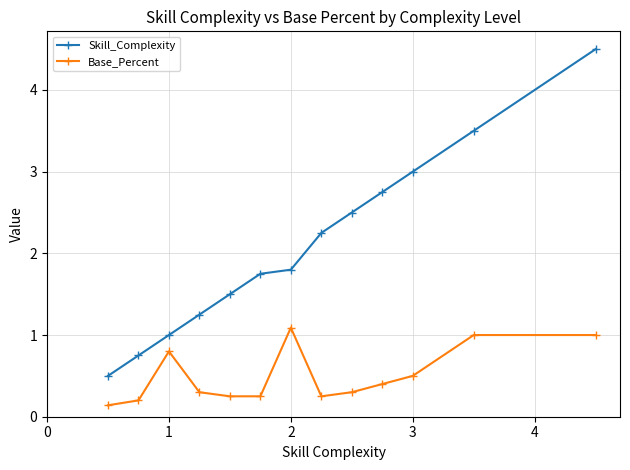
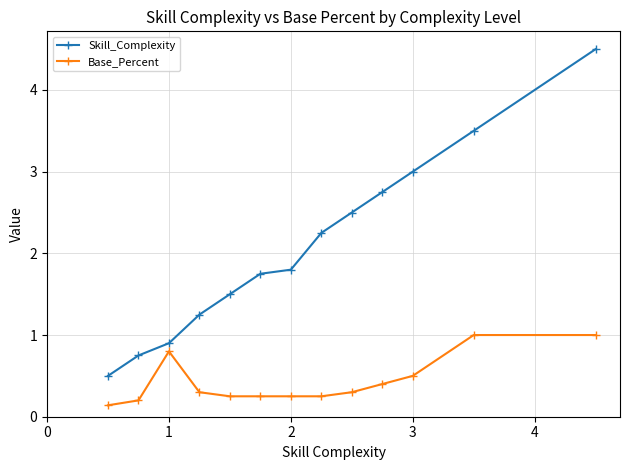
  {
    "Skill_Complexity": {
-     "1": 1.0,
+     "1": 0.9,
      "2": 1.8,
      "3": 3.0
    },
    "Base_Percent": {
      "1": 0.8,
-     "2": 1.1,
+     "2": 0.3,
      "3": 0.5
    }
  }
